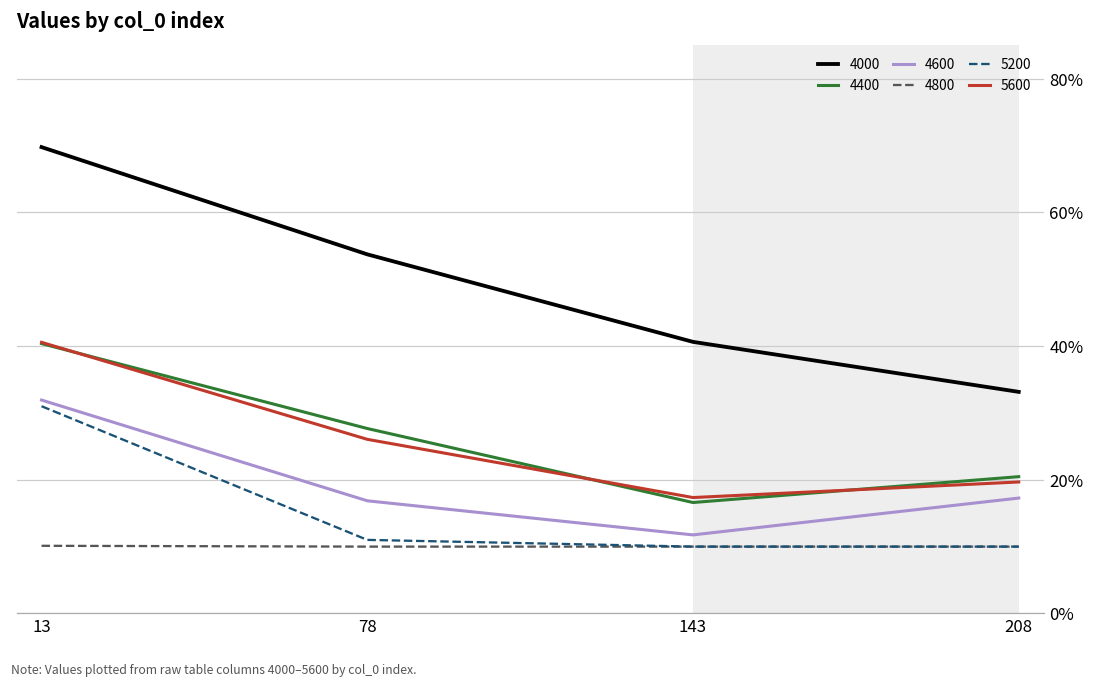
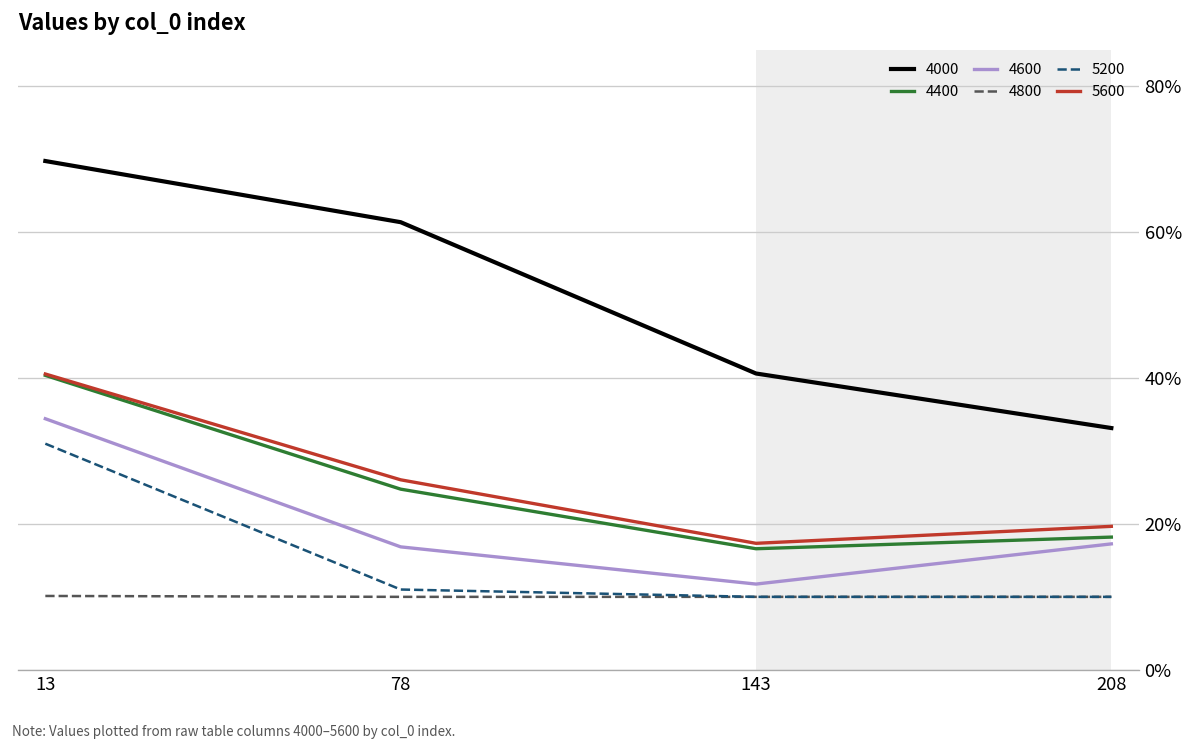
  {
    "4000": {
      "13": "70%",
-     "78": "54%",
+     "78": "61%",
      "143": "41%",
      "208": "33%"
    },
    "4400": {
-     "78": "28%",
+     "78": "25%",
      "143": "17%",
-     "208": "20%"
+     "208": "18%"
    },
    "4600": {
-     "13": "32%",
+     "13": "34%",
      "78": "17%",
      "143": "12%",
      "208": "17%"
    },
    "4800": {
      "13": "10%",
      "78": "10%"
    },
    "5200": {
      "13": "31%",
      "78": "11%"
    },
    "5600": {
      "78": "26%",
      "143": "17%",
      "208": "20%"
    }
  }
